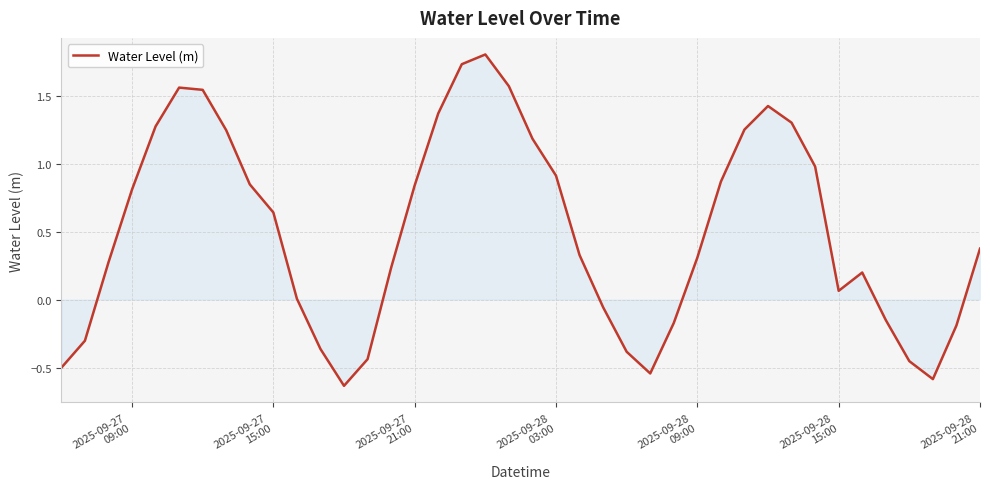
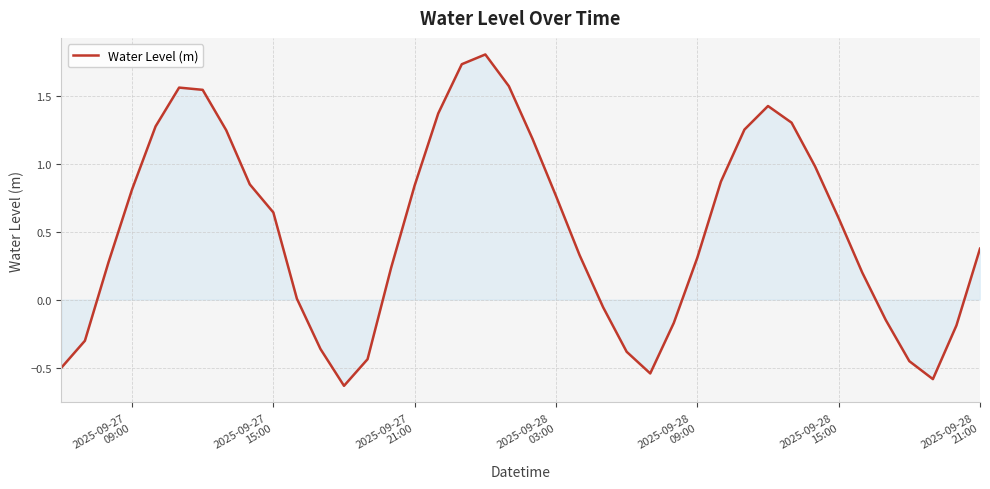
  {
    "Water Level (m)": {
-     "2025-09-28 03:00": 0.91,
-     "2025-09-28 15:00": 0.06
+     "2025-09-28 03:00": 0.76,
+     "2025-09-28 15:00": 0.60
    }
  }
